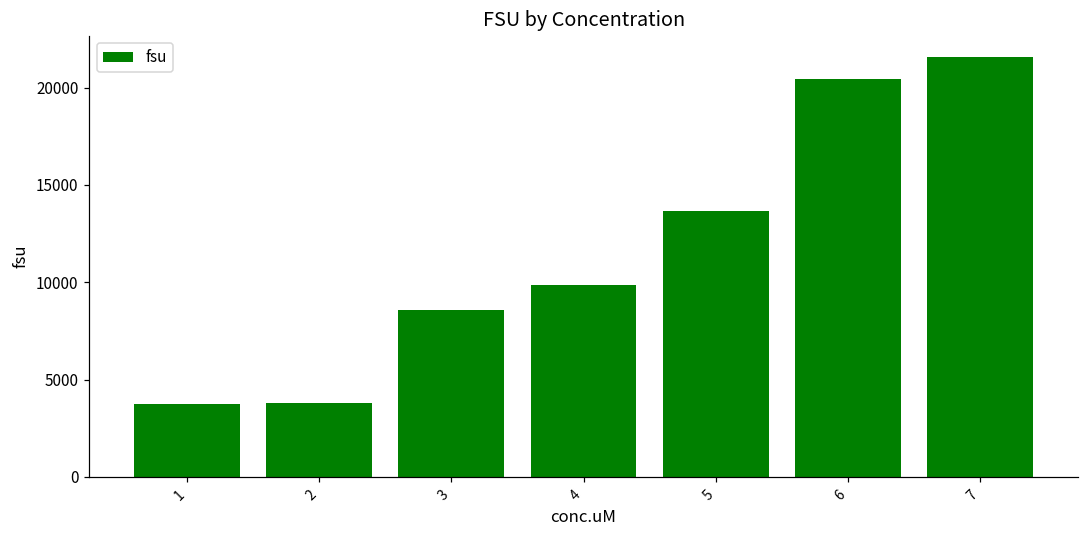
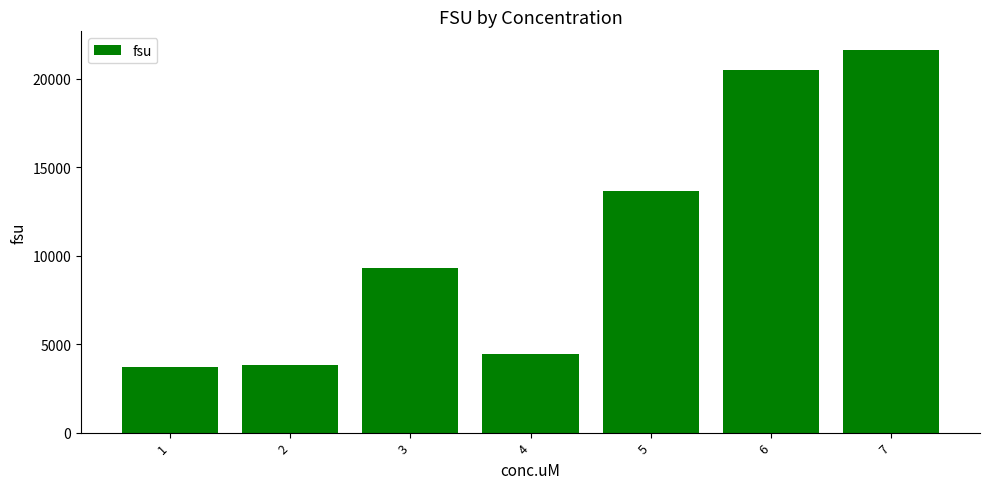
  {
    "1": 3700,
    "2": 3800,
-   "3": 8600,
-   "4": 9900,
+   "3": 9300,
+   "4": 4400,
    "5": 13600,
    "6": 20500,
    "7": 21600
  }
